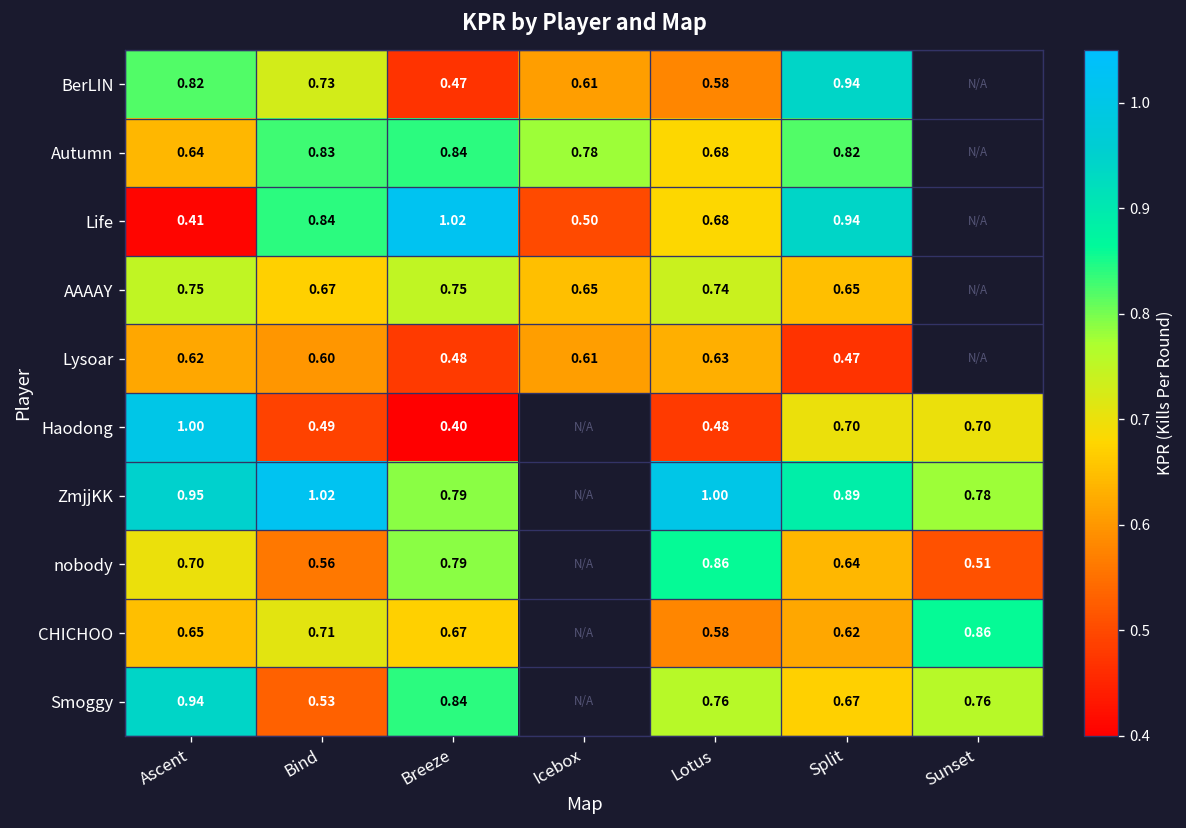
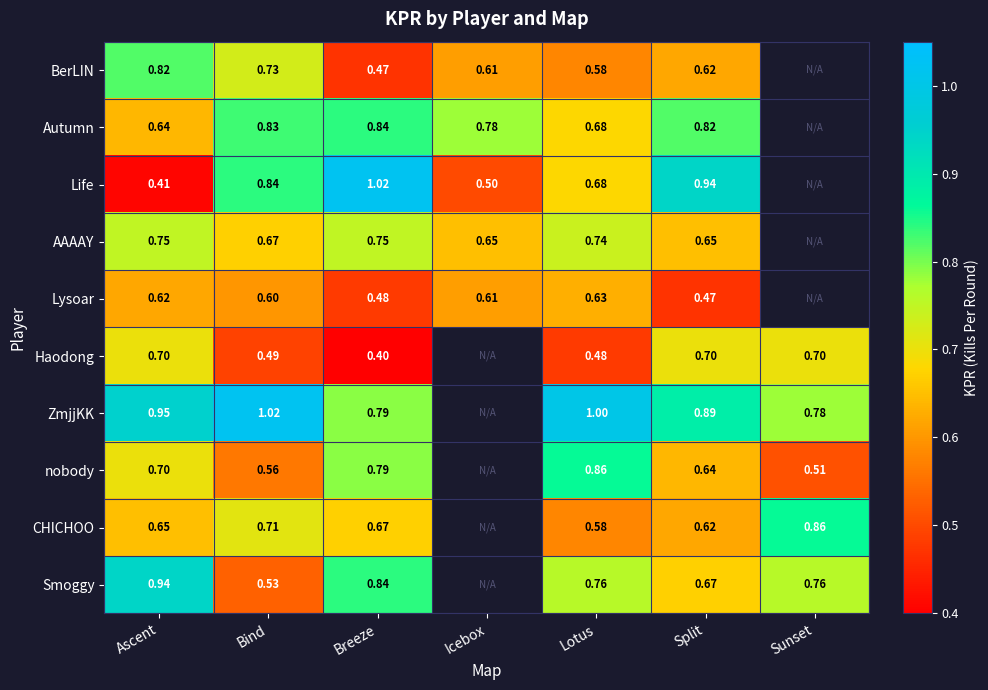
  {
    "BerLIN": {
      "Ascent": 0.82,
      "Bind": 0.73,
      "Breeze": 0.47,
      "Icebox": 0.61,
      "Lotus": 0.58,
-     "Split": 0.94
+     "Split": 0.62
    },
    "Autumn": {
      "Ascent": 0.64,
      "Bind": 0.83,
      "Breeze": 0.84,
      "Icebox": 0.78,
      "Lotus": 0.68,
      "Split": 0.82
    },
    "Life": {
      "Ascent": 0.41,
      "Bind": 0.84,
      "Breeze": 1.02,
      "Icebox": 0.50,
      "Lotus": 0.68,
      "Split": 0.94
    },
    "AAAAY": {
      "Ascent": 0.75,
      "Bind": 0.67,
      "Breeze": 0.75,
      "Icebox": 0.65,
      "Lotus": 0.74,
      "Split": 0.65
    },
    "Lysoar": {
      "Ascent": 0.62,
      "Bind": 0.60,
      "Breeze": 0.48,
      "Icebox": 0.61,
      "Lotus": 0.63,
      "Split": 0.47
    },
    "Haodong": {
-     "Ascent": 1.00,
+     "Ascent": 0.70,
      "Bind": 0.49,
      "Breeze": 0.40,
      "Lotus": 0.48,
      "Split": 0.70,
      "Sunset": 0.70
    },
    "ZmjjKK": {
      "Ascent": 0.95,
      "Bind": 1.02,
      "Breeze": 0.79,
      "Lotus": 1.00,
      "Split": 0.89,
      "Sunset": 0.78
    },
    "nobody": {
      "Ascent": 0.70,
      "Bind": 0.56,
      "Breeze": 0.79,
      "Lotus": 0.86,
      "Split": 0.64,
      "Sunset": 0.51
    },
    "CHICHOO": {
      "Ascent": 0.65,
      "Bind": 0.71,
      "Breeze": 0.67,
      "Lotus": 0.58,
      "Split": 0.62,
      "Sunset": 0.86
    },
    "Smoggy": {
      "Ascent": 0.94,
      "Bind": 0.53,
      "Breeze": 0.84,
      "Lotus": 0.76,
      "Split": 0.67,
      "Sunset": 0.76
    }
  }
